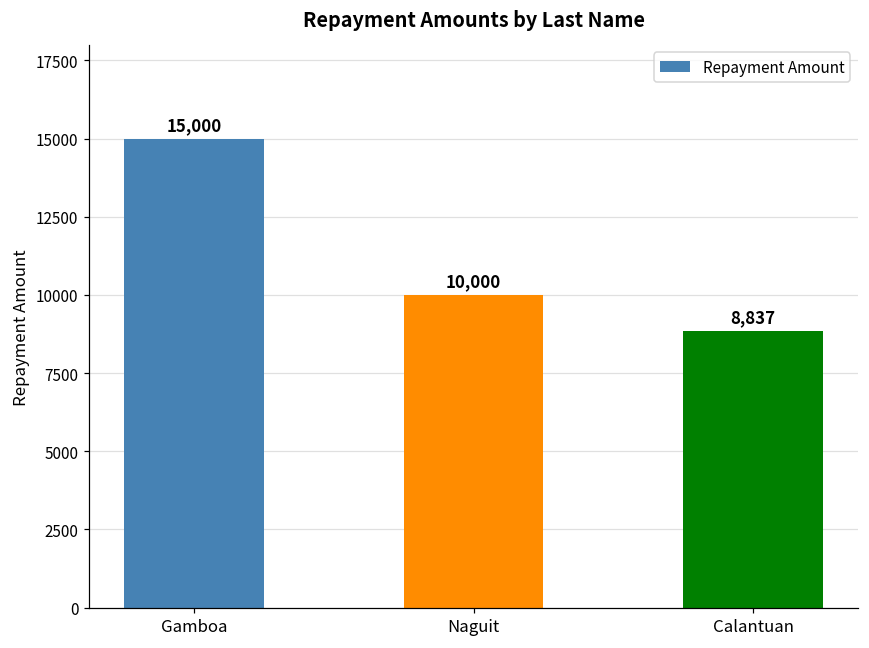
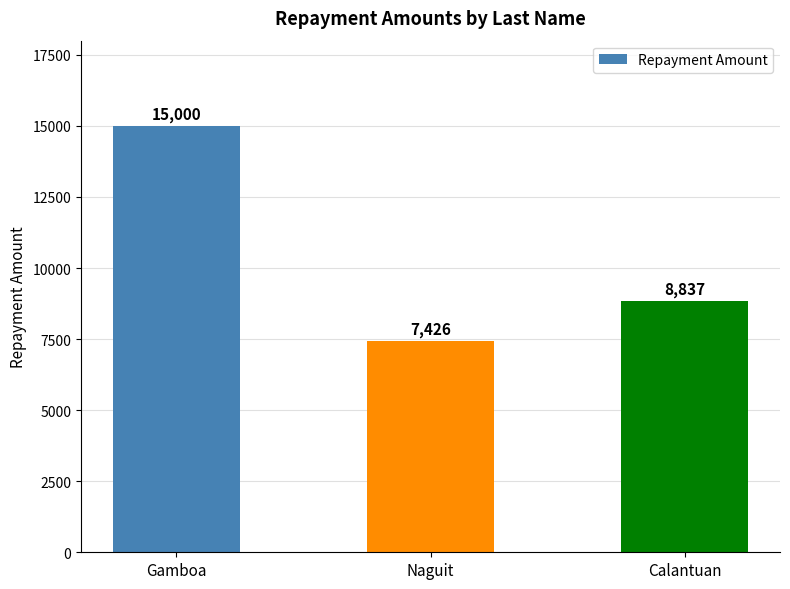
  {
    "Gamboa": "15,000",
-   "Naguit": "10,000",
+   "Naguit": "7,426",
    "Calantuan": "8,837"
  }
